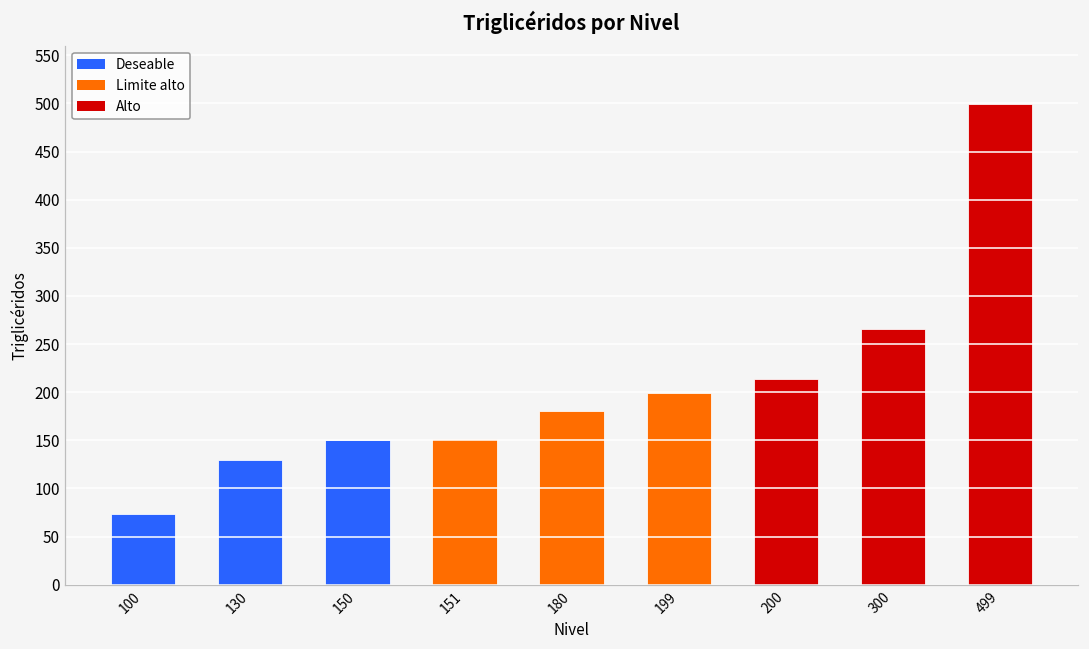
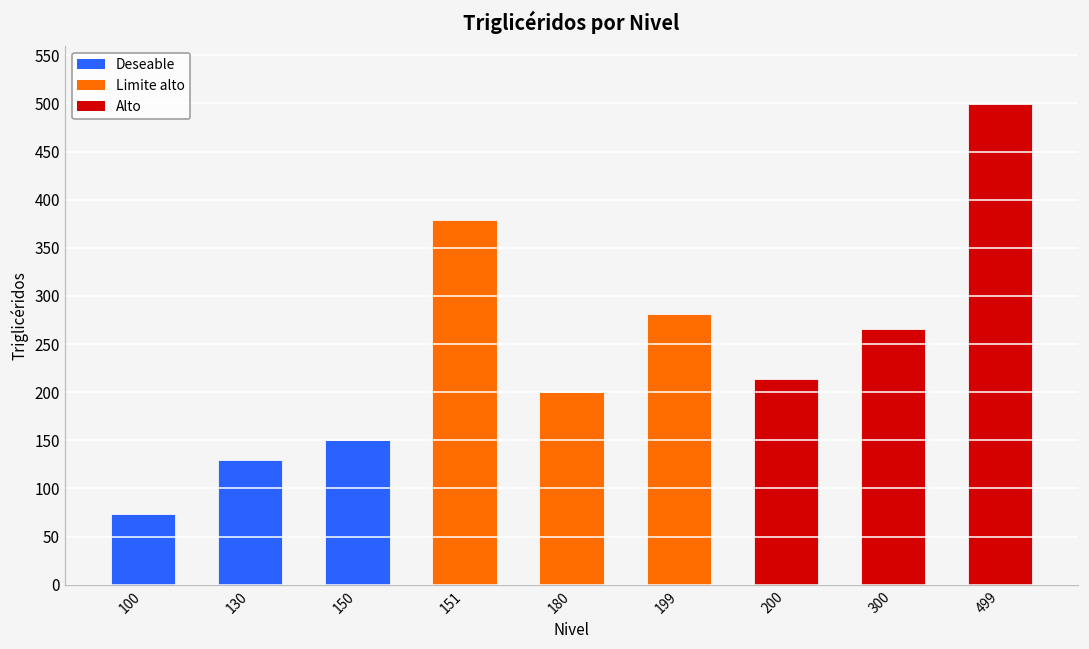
  {
    "100": 70,
    "130": 130,
    "150": 150,
-   "151": 150,
-   "180": 180,
-   "199": 200,
+   "151": 380,
+   "180": 200,
+   "199": 280,
    "200": 210,
    "300": 270,
    "499": 500
  }
